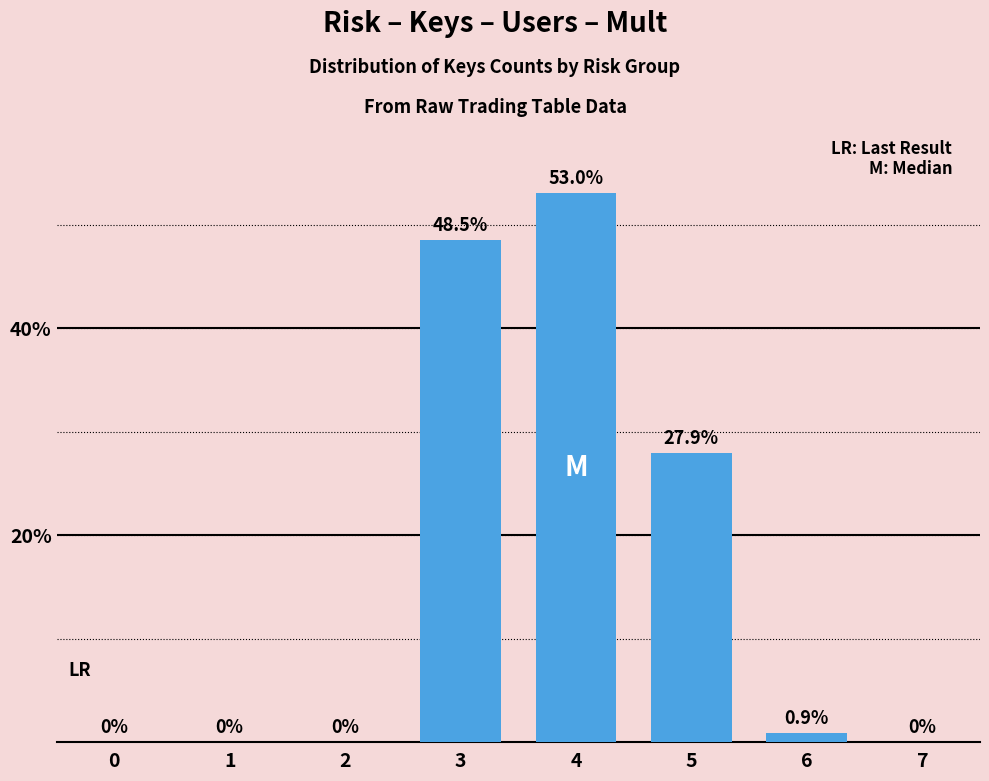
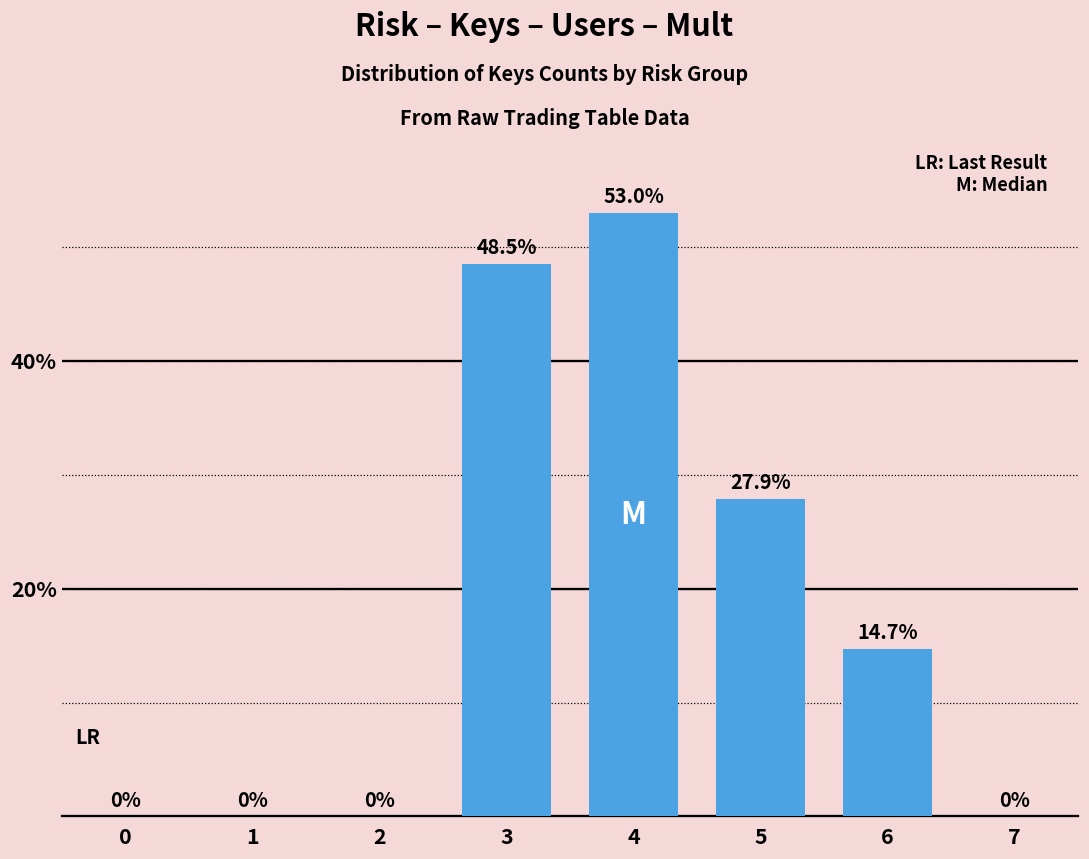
  {
    "0": "0%",
    "1": "0%",
    "2": "0%",
    "3": "48.5%",
    "4": "53.0%",
    "5": "27.9%",
-   "6": "0.9%",
+   "6": "14.7%",
    "7": "0%"
  }
